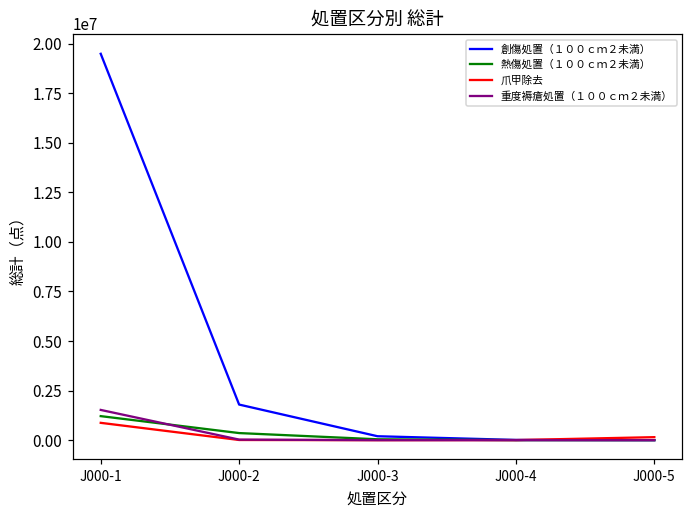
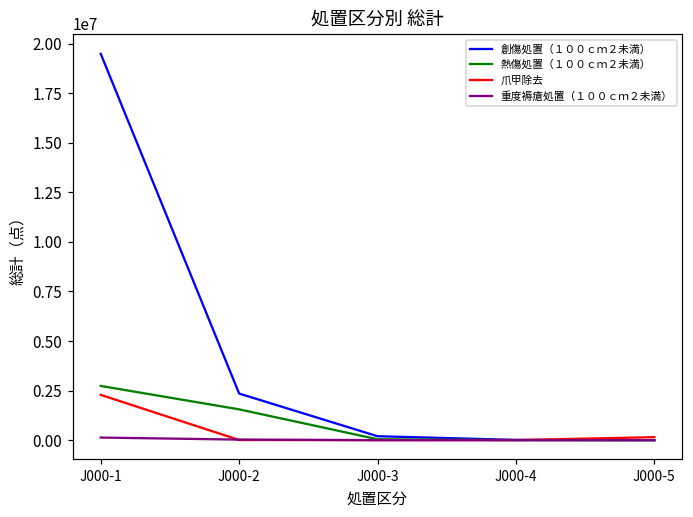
  {
    "創傷処置（１００ｃｍ２未満）": {
      "J000-1": 19500000,
-     "J000-2": 1800000,
+     "J000-2": 2400000,
      "J000-3": 200000
    },
    "熱傷処置（１００ｃｍ２未満）": {
-     "J000-1": 1200000,
-     "J000-2": 400000
+     "J000-1": 2700000,
+     "J000-2": 1600000
    },
    "爪甲除去": {
-     "J000-1": 900000,
+     "J000-1": 2300000,
      "J000-5": 200000
    },
    "重度褥瘡処置（１００ｃｍ２未満）": {
-     "J000-1": 1500000
+     "J000-1": 100000
    }
  }
